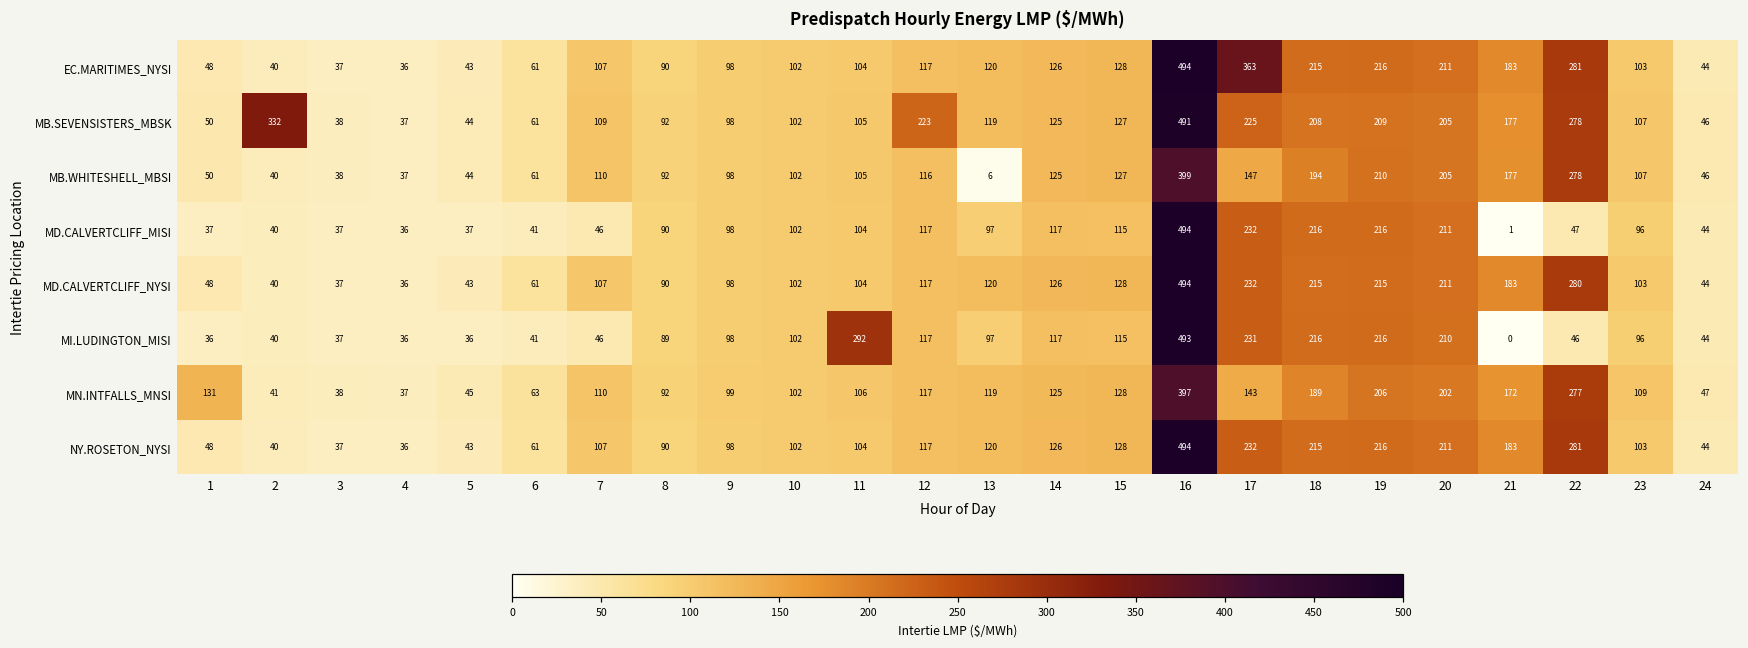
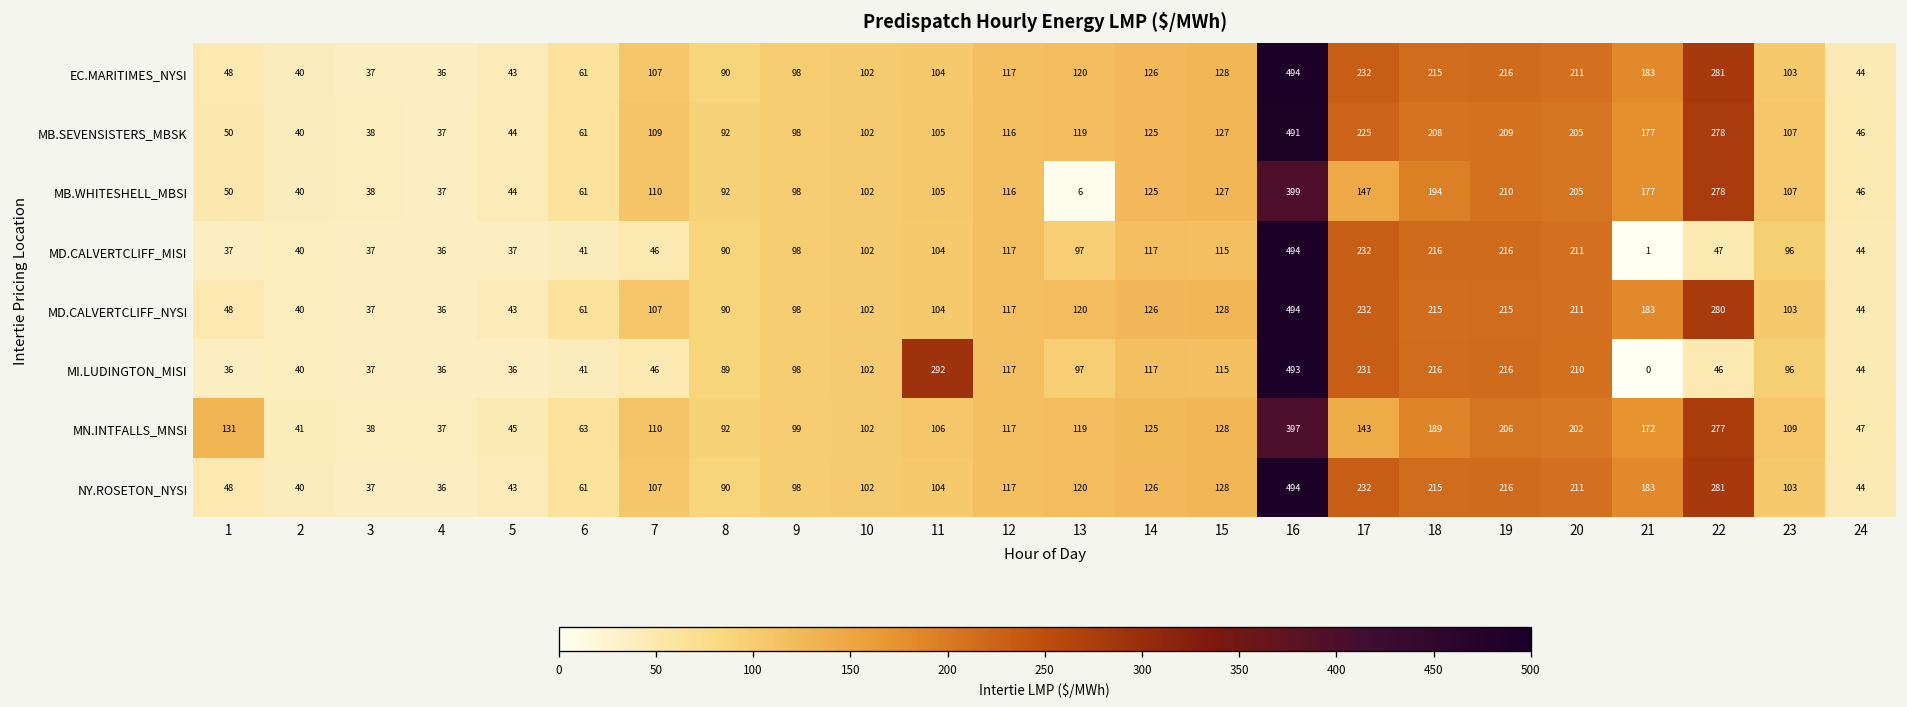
  {
    "EC.MARITIMES_NYSI": {
      "1": 48,
      "2": 40,
      "3": 37,
      "4": 36,
      "5": 43,
      "6": 61,
      "7": 107,
      "8": 90,
      "9": 98,
      "10": 102,
      "11": 104,
      "12": 117,
      "13": 120,
      "14": 126,
      "15": 128,
      "16": 494,
-     "17": 363,
+     "17": 232,
      "18": 215,
      "19": 216,
      "20": 211,
      "21": 183,
      "22": 281,
      "23": 103,
      "24": 44
    },
    "MB.SEVENSISTERS_MBSK": {
      "1": 50,
-     "2": 332,
+     "2": 40,
      "3": 38,
      "4": 37,
      "5": 44,
      "6": 61,
      "7": 109,
      "8": 92,
      "9": 98,
      "10": 102,
      "11": 105,
-     "12": 223,
+     "12": 116,
      "13": 119,
      "14": 125,
      "15": 127,
      "16": 491,
      "17": 225,
      "18": 208,
      "19": 209,
      "20": 205,
      "21": 177,
      "22": 278,
      "23": 107,
      "24": 46
    },
    "MB.WHITESHELL_MBSI": {
      "1": 50,
      "2": 40,
      "3": 38,
      "4": 37,
      "5": 44,
      "6": 61,
      "7": 110,
      "8": 92,
      "9": 98,
      "10": 102,
      "11": 105,
      "12": 116,
      "13": 6,
      "14": 125,
      "15": 127,
      "16": 399,
      "17": 147,
      "18": 194,
      "19": 210,
      "20": 205,
      "21": 177,
      "22": 278,
      "23": 107,
      "24": 46
    },
    "MD.CALVERTCLIFF_MISI": {
      "1": 37,
      "2": 40,
      "3": 37,
      "4": 36,
      "5": 37,
      "6": 41,
      "7": 46,
      "8": 90,
      "9": 98,
      "10": 102,
      "11": 104,
      "12": 117,
      "13": 97,
      "14": 117,
      "15": 115,
      "16": 494,
      "17": 232,
      "18": 216,
      "19": 216,
      "20": 211,
      "21": 1,
      "22": 47,
      "23": 96,
      "24": 44
    },
    "MD.CALVERTCLIFF_NYSI": {
      "1": 48,
      "2": 40,
      "3": 37,
      "4": 36,
      "5": 43,
      "6": 61,
      "7": 107,
      "8": 90,
      "9": 98,
      "10": 102,
      "11": 104,
      "12": 117,
      "13": 120,
      "14": 126,
      "15": 128,
      "16": 494,
      "17": 232,
      "18": 215,
      "19": 215,
      "20": 211,
      "21": 183,
      "22": 280,
      "23": 103,
      "24": 44
    },
    "MI.LUDINGTON_MISI": {
      "1": 36,
      "2": 40,
      "3": 37,
      "4": 36,
      "5": 36,
      "6": 41,
      "7": 46,
      "8": 89,
      "9": 98,
      "10": 102,
      "11": 292,
      "12": 117,
      "13": 97,
      "14": 117,
      "15": 115,
      "16": 493,
      "17": 231,
      "18": 216,
      "19": 216,
      "20": 210,
      "21": 0,
      "22": 46,
      "23": 96,
      "24": 44
    },
    "MN.INTFALLS_MNSI": {
      "1": 131,
      "2": 41,
      "3": 38,
      "4": 37,
      "5": 45,
      "6": 63,
      "7": 110,
      "8": 92,
      "9": 99,
      "10": 102,
      "11": 106,
      "12": 117,
      "13": 119,
      "14": 125,
      "15": 128,
      "16": 397,
      "17": 143,
      "18": 189,
      "19": 206,
      "20": 202,
      "21": 172,
      "22": 277,
      "23": 109,
      "24": 47
    },
    "NY.ROSETON_NYSI": {
      "1": 48,
      "2": 40,
      "3": 37,
      "4": 36,
      "5": 43,
      "6": 61,
      "7": 107,
      "8": 90,
      "9": 98,
      "10": 102,
      "11": 104,
      "12": 117,
      "13": 120,
      "14": 126,
      "15": 128,
      "16": 494,
      "17": 232,
      "18": 215,
      "19": 216,
      "20": 211,
      "21": 183,
      "22": 281,
      "23": 103,
      "24": 44
    }
  }
